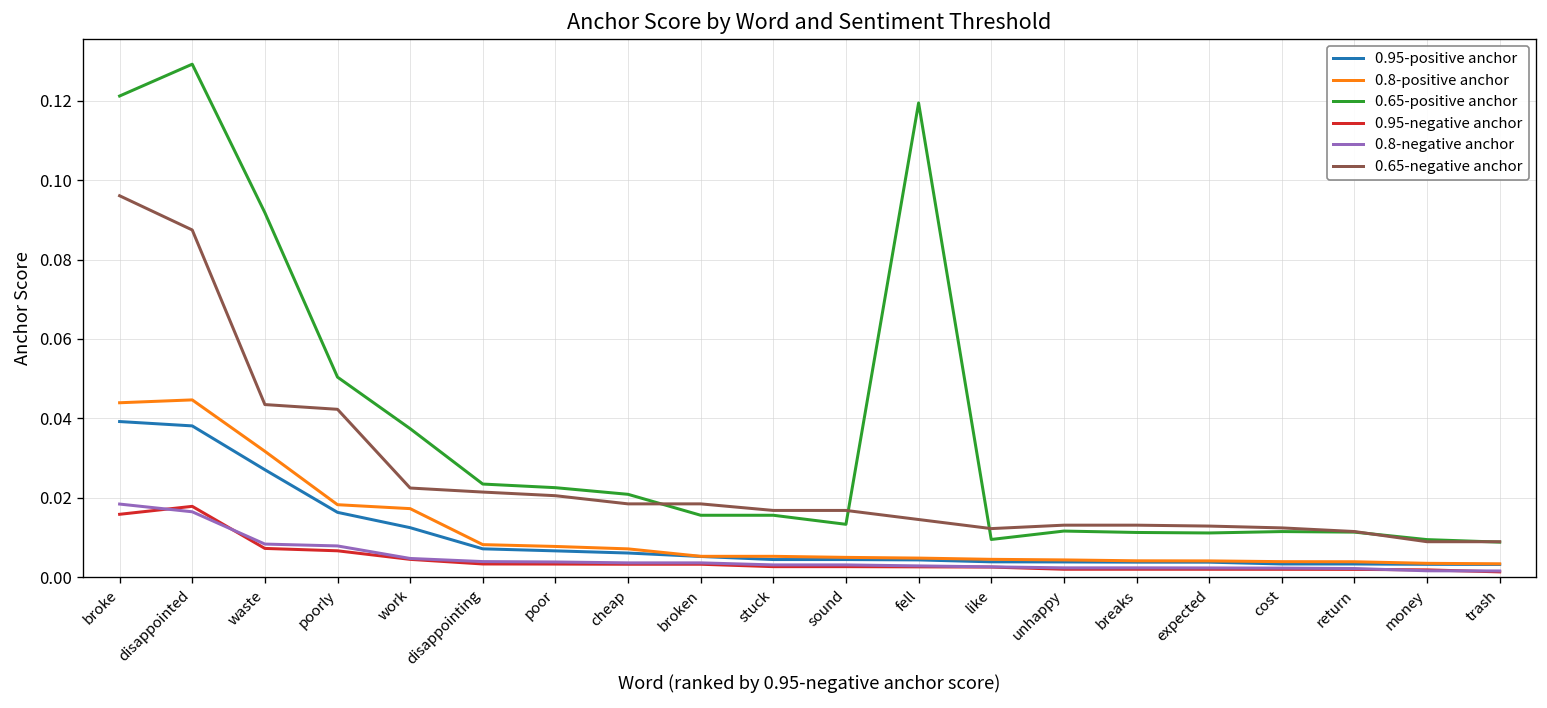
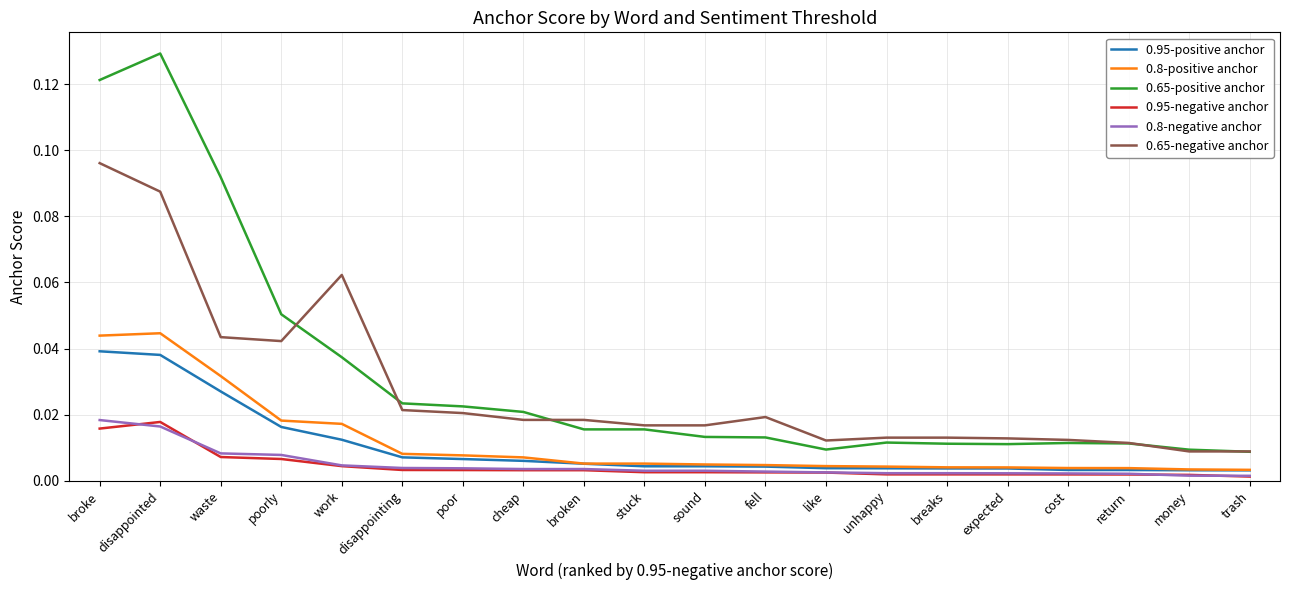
  {
    "0.95-positive anchor": {
      "broke": 0.039,
      "disappointed": 0.038,
      "waste": 0.027,
      "poorly": 0.016,
      "work": 0.012,
      "disappointing": 0.007,
      "poor": 0.007,
      "cheap": 0.006,
      "stuck": 0.004
    },
    "0.8-positive anchor": {
      "broke": 0.044,
      "disappointed": 0.045,
      "waste": 0.032,
      "poorly": 0.018,
      "work": 0.017,
      "disappointing": 0.008,
      "poor": 0.008,
      "cheap": 0.007,
      "stuck": 0.005
    },
    "0.65-positive anchor": {
      "broke": 0.121,
      "disappointed": 0.129,
      "waste": 0.092,
      "poorly": 0.050,
      "work": 0.037,
      "disappointing": 0.023,
      "poor": 0.023,
      "cheap": 0.021,
      "broken": 0.016,
      "stuck": 0.016,
      "sound": 0.013,
-     "fell": 0.119,
+     "fell": 0.013,
      "like": 0.009,
      "unhappy": 0.012,
      "breaks": 0.011,
      "expected": 0.011,
      "cost": 0.011
    },
    "0.95-negative anchor": {
      "broke": 0.016,
      "disappointed": 0.018,
      "waste": 0.007,
      "poorly": 0.007
    },
    "0.8-negative anchor": {
      "broke": 0.018,
      "disappointed": 0.016,
      "waste": 0.008,
      "poorly": 0.008
    },
    "0.65-negative anchor": {
      "broke": 0.096,
      "disappointed": 0.087,
      "waste": 0.043,
      "poorly": 0.042,
-     "work": 0.022,
+     "work": 0.062,
      "disappointing": 0.021,
      "poor": 0.021,
      "cheap": 0.018,
      "broken": 0.018,
      "stuck": 0.017,
      "sound": 0.017,
-     "fell": 0.015,
+     "fell": 0.019,
      "like": 0.012,
      "unhappy": 0.013,
      "breaks": 0.013,
      "expected": 0.013,
      "cost": 0.012
    }
  }
